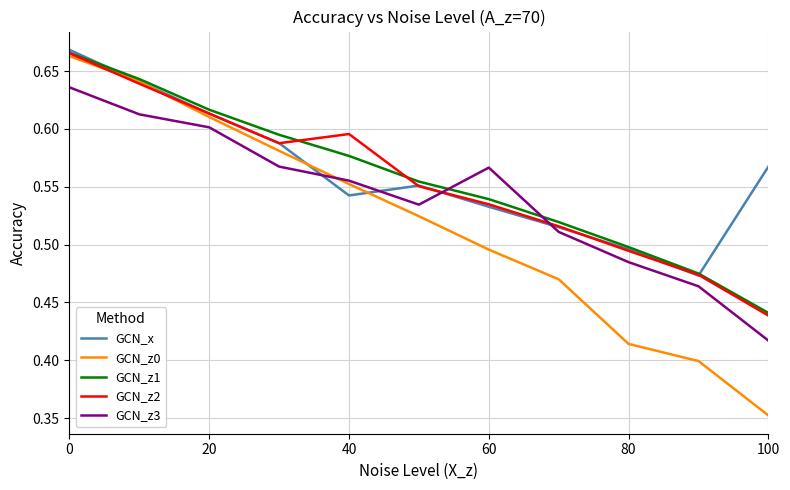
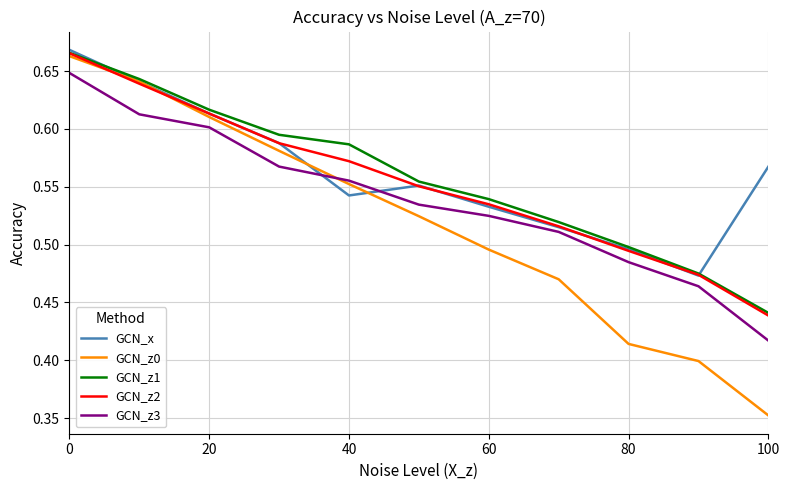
  {
    "GCN_x": {
      "0": 0.668,
      "40": 0.542,
      "100": 0.567
    },
    "GCN_z0": {
      "0": 0.663,
      "20": 0.610,
      "40": 0.552,
      "60": 0.496,
      "80": 0.414,
      "100": 0.352
    },
    "GCN_z1": {
      "20": 0.617,
-     "40": 0.577,
+     "40": 0.587,
      "60": 0.539,
      "100": 0.441
    },
    "GCN_z2": {
-     "40": 0.596,
+     "40": 0.572,
      "100": 0.439
    },
    "GCN_z3": {
-     "0": 0.636,
+     "0": 0.648,
      "20": 0.601,
      "40": 0.555,
-     "60": 0.567,
+     "60": 0.525,
      "80": 0.485,
      "100": 0.417
    }
  }
